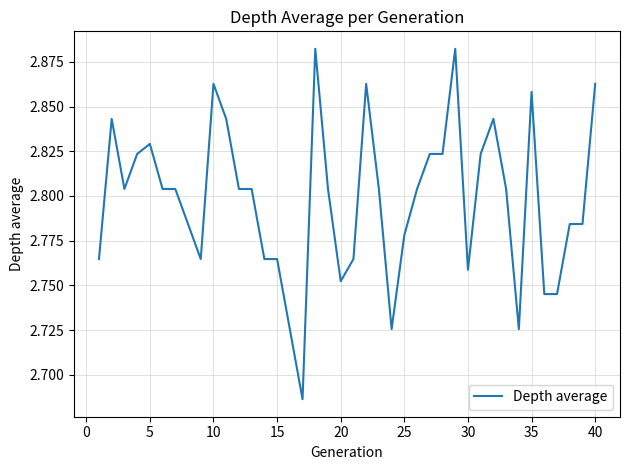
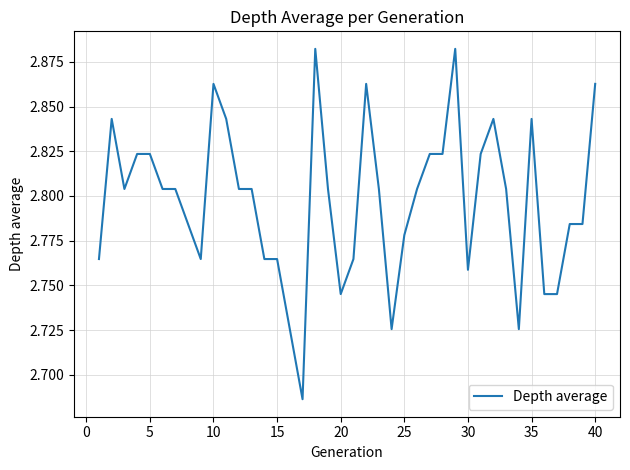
  {
-   "5": 2.829,
+   "5": 2.824,
    "10": 2.863,
    "15": 2.765,
-   "20": 2.752,
+   "20": 2.745,
    "25": 2.778,
    "30": 2.759,
-   "35": 2.858,
+   "35": 2.843,
    "40": 2.863
  }
